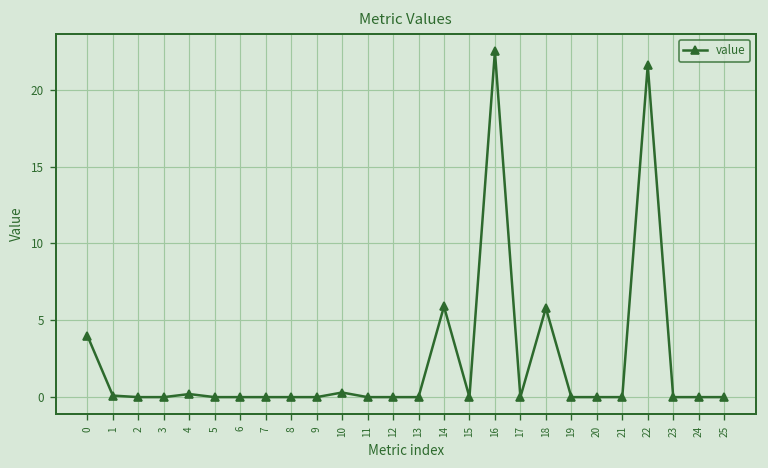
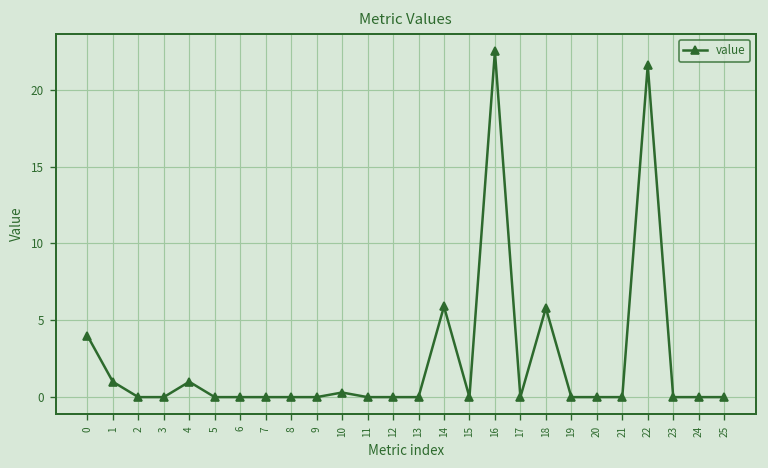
  {
    "0": 4.0,
-   "1": 0.1,
+   "1": 1.0,
    "2": 0.0,
    "3": 0.0,
-   "4": 0.2,
+   "4": 1.0,
    "5": 0.0,
    "6": 0.0,
    "7": 0.0,
    "8": 0.0,
    "9": 0.0,
    "10": 0.3,
    "11": 0.0,
    "12": 0.0,
    "13": 0.0,
    "14": 5.9,
    "15": 0.0,
    "16": 22.5,
    "17": 0.0,
    "18": 5.8,
    "19": 0.0,
    "20": 0.0,
    "21": 0.0,
    "22": 21.6,
    "23": 0.0,
    "24": 0.0,
    "25": 0.0
  }
